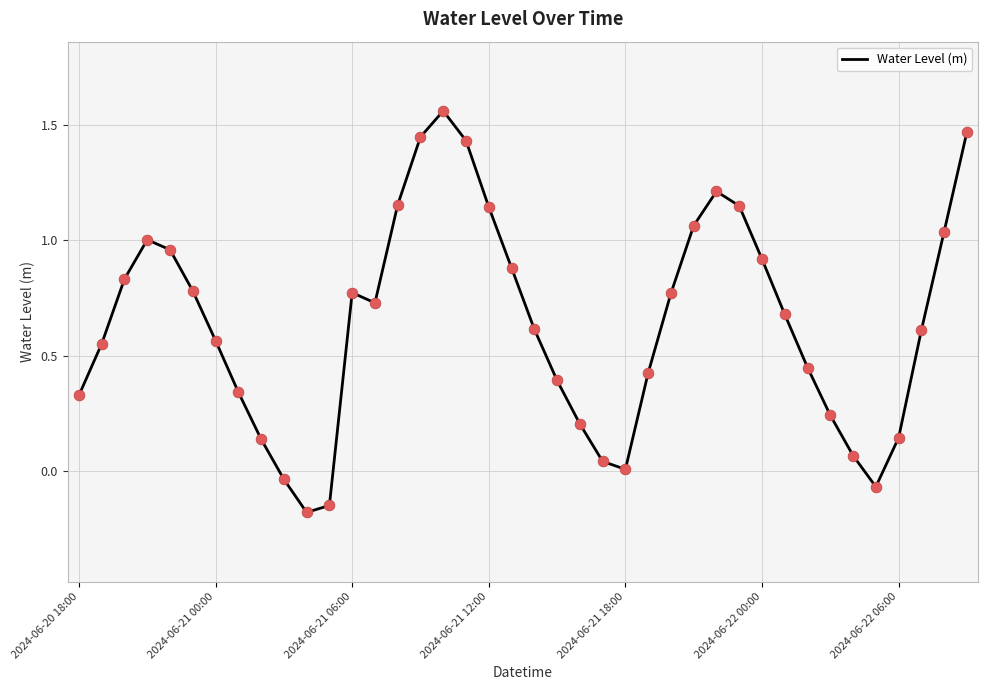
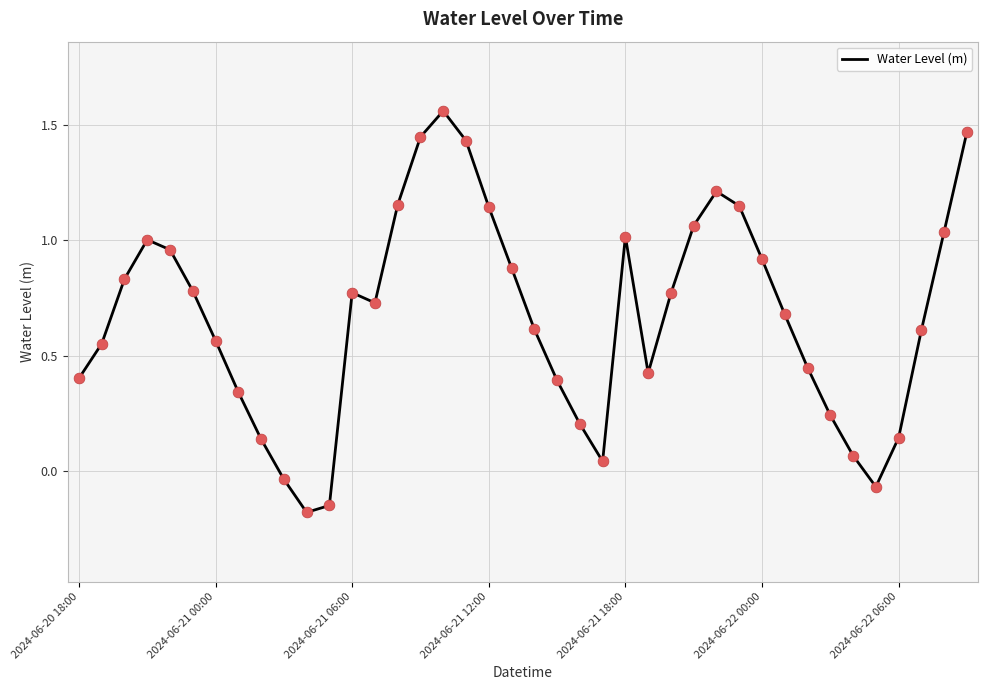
  {
-   "2024-06-20 18:00": 0.33,
+   "2024-06-20 18:00": 0.40,
    "2024-06-21 00:00": 0.57,
    "2024-06-21 06:00": 0.77,
    "2024-06-21 12:00": 1.15,
-   "2024-06-21 18:00": 0.01,
+   "2024-06-21 18:00": 1.02,
    "2024-06-22 00:00": 0.92,
    "2024-06-22 06:00": 0.15
  }
